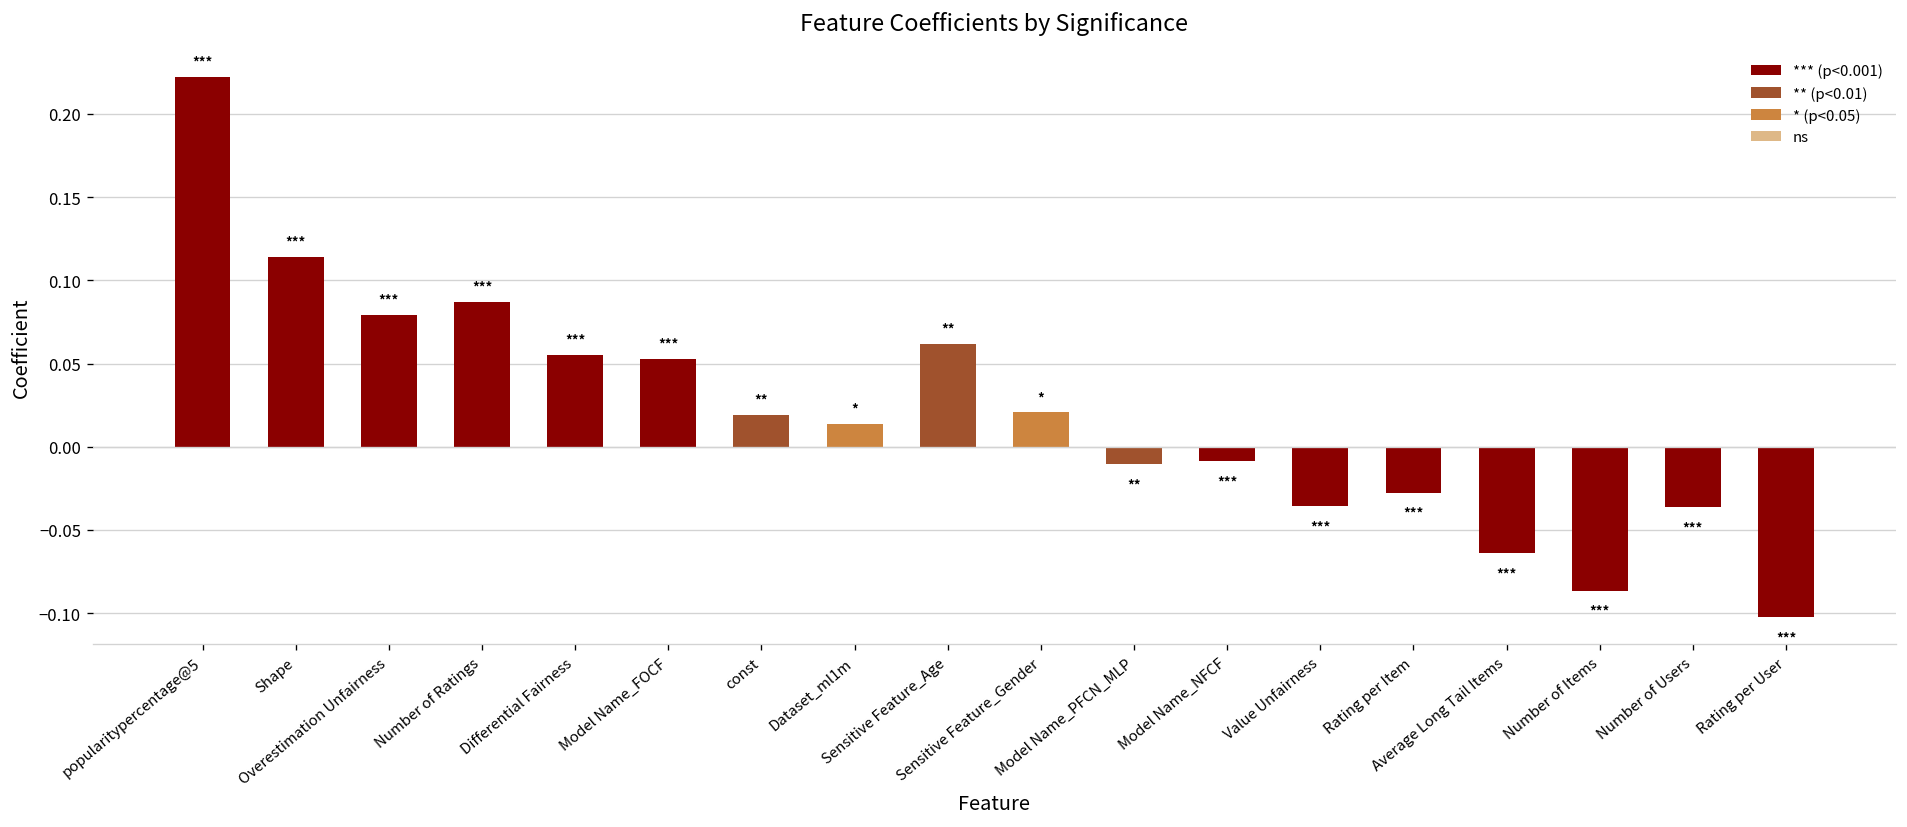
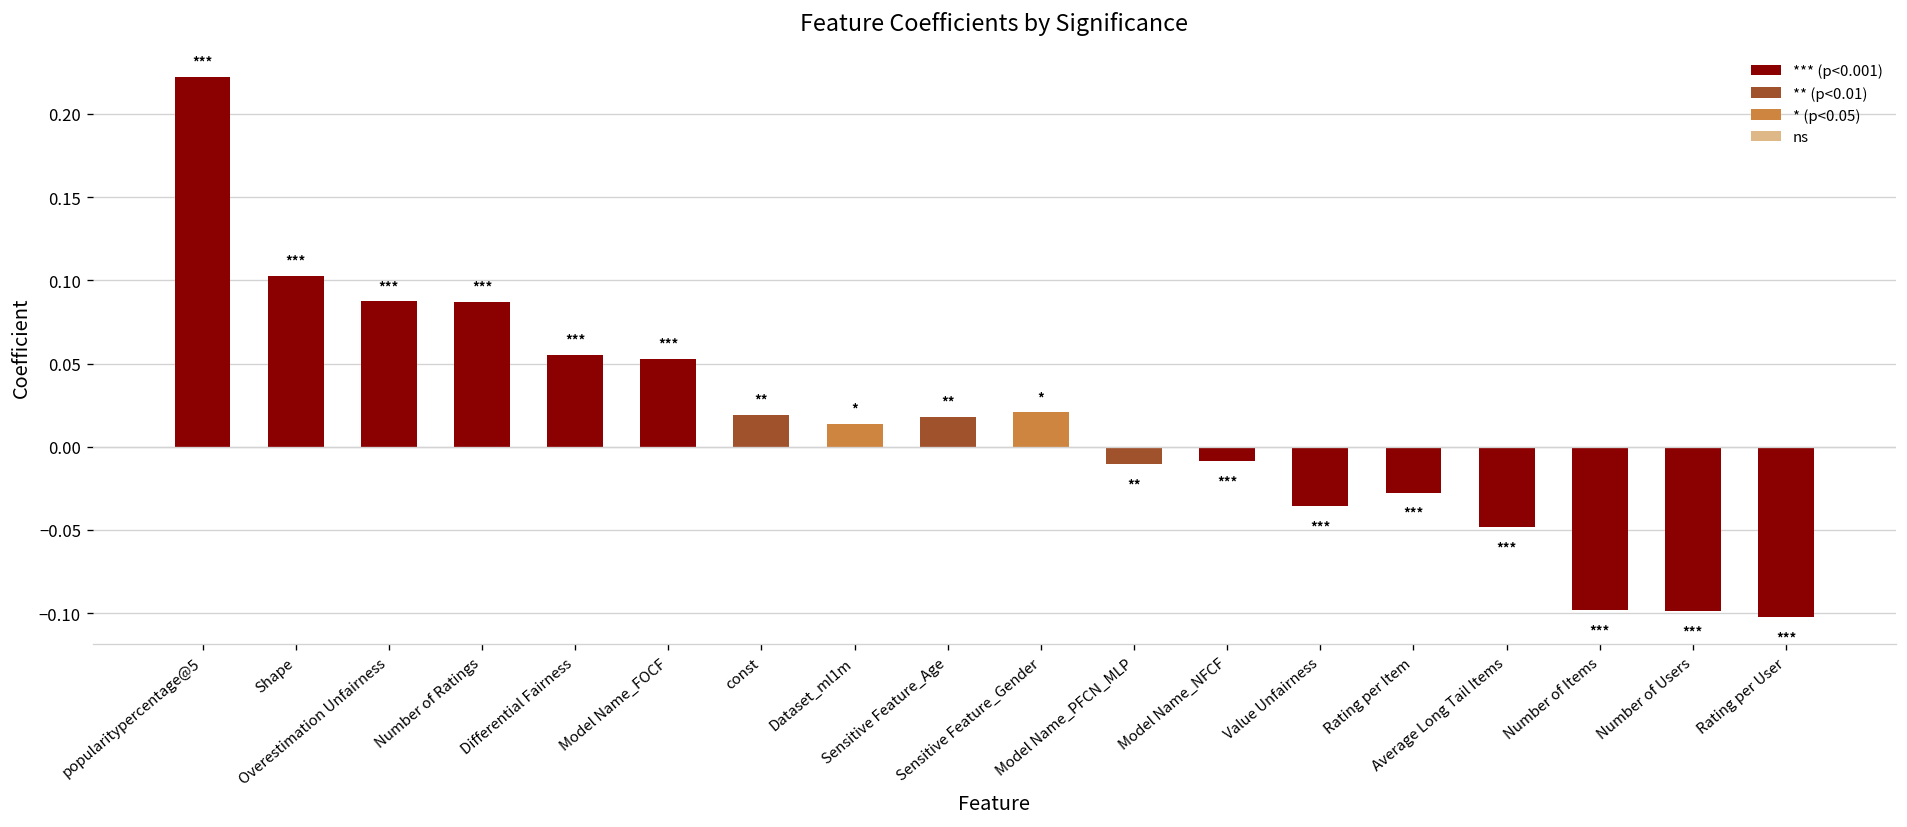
  {
    "popularitypercentage@5": 0.222,
-   "Shape": 0.114,
-   "Overestimation Unfairness": 0.079,
+   "Shape": 0.103,
+   "Overestimation Unfairness": 0.087,
    "Number of Ratings": 0.087,
    "Differential Fairness": 0.055,
    "Model Name_FOCF": 0.053,
    "const": 0.019,
    "Dataset_ml1m": 0.014,
-   "Sensitive Feature_Age": 0.062,
+   "Sensitive Feature_Age": 0.018,
    "Sensitive Feature_Gender": 0.021,
    "Model Name_PFCN_MLP": -0.011,
    "Model Name_NFCF": -0.009,
    "Value Unfairness": -0.036,
    "Rating per Item": -0.028,
-   "Average Long Tail Items": -0.064,
-   "Number of Items": -0.086,
-   "Number of Users": -0.036,
+   "Average Long Tail Items": -0.048,
+   "Number of Items": -0.098,
+   "Number of Users": -0.099,
    "Rating per User": -0.102
  }
